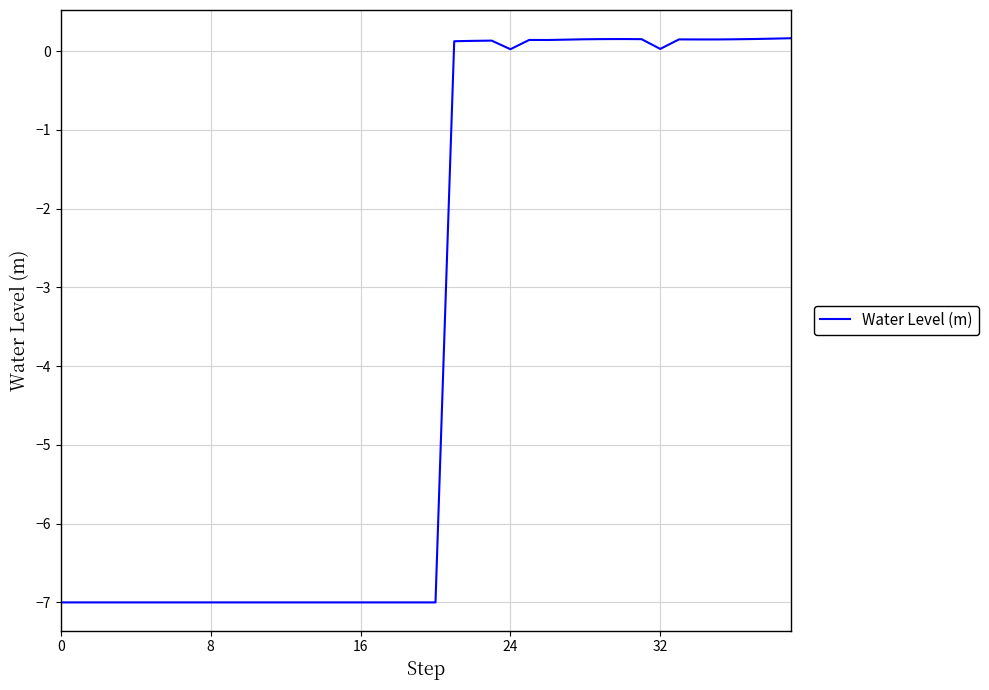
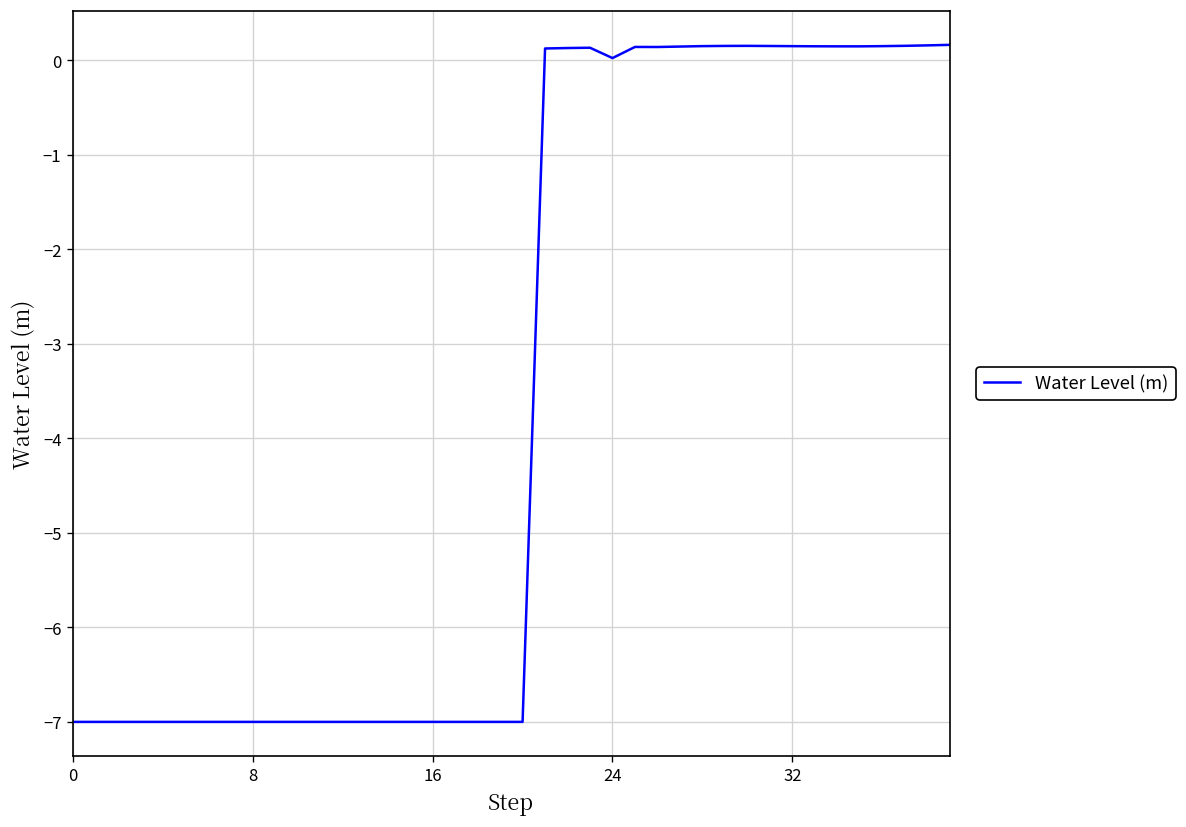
  {
    "0": -7.0,
    "8": -7.0,
    "16": -7.0,
    "24": 0.0,
-   "32": 0.0
+   "32": 0.1
  }
